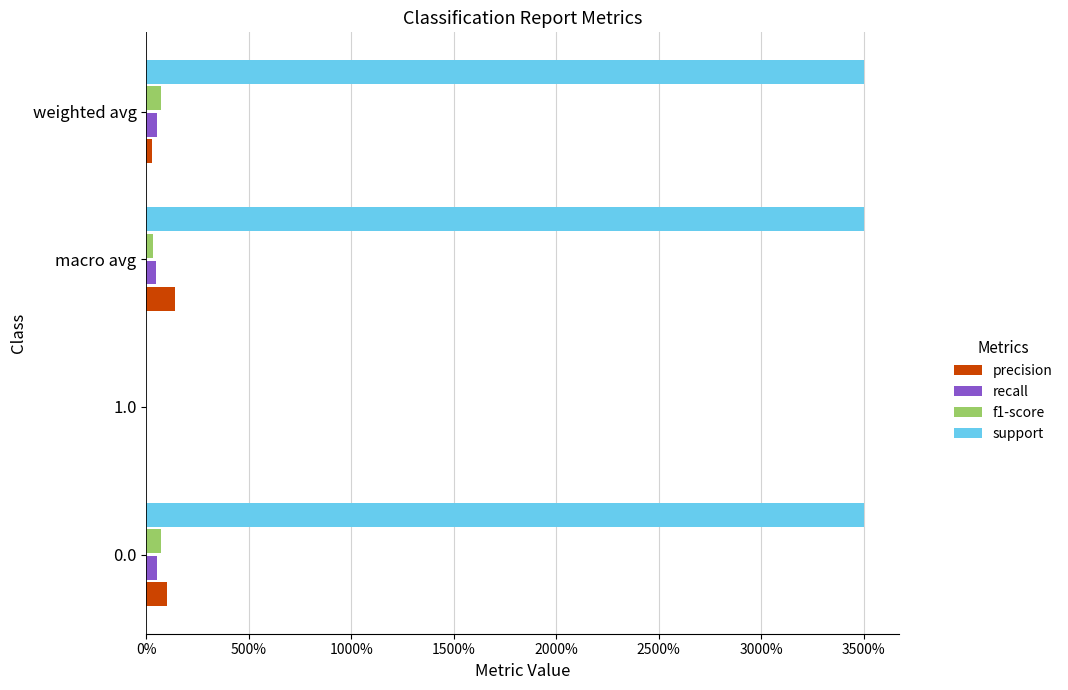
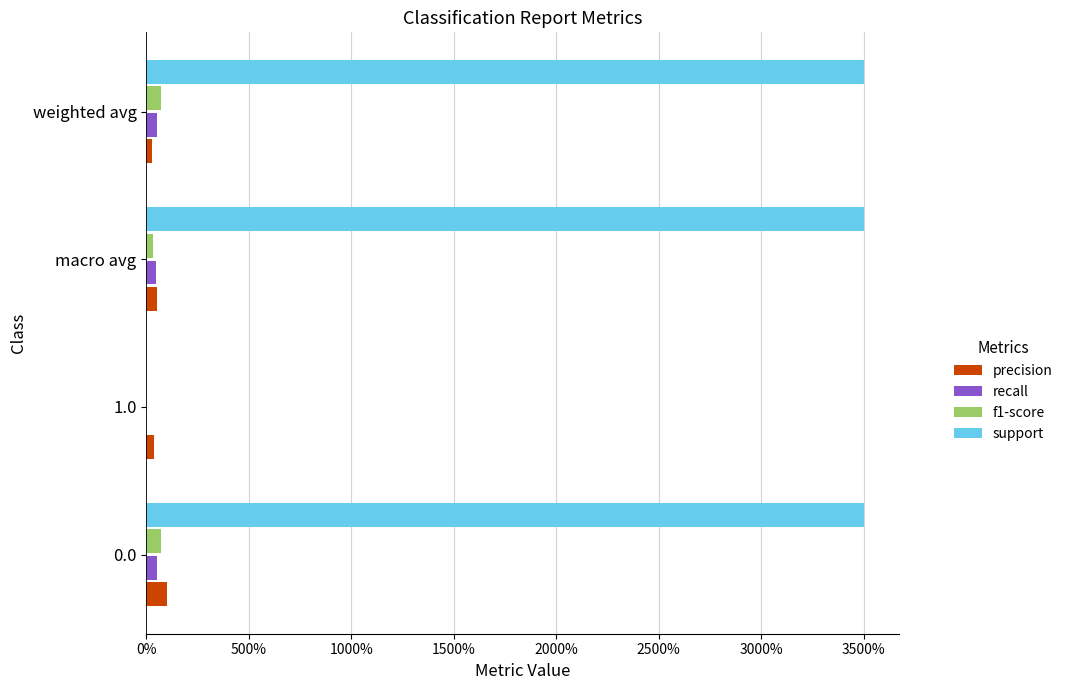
  {
    "precision": {
      "weighted avg": "30%",
-     "macro avg": "140%",
-     "1.0": "0%",
+     "macro avg": "50%",
+     "1.0": "40%",
      "0.0": "100%"
    },
    "recall": {
      "weighted avg": "50%",
      "macro avg": "50%",
      "1.0": "0%",
      "0.0": "50%"
    },
    "f1-score": {
      "weighted avg": "70%",
      "macro avg": "40%",
      "1.0": "0%",
      "0.0": "70%"
    },
    "support": {
      "weighted avg": "3500%",
      "macro avg": "3500%",
      "1.0": "0%",
      "0.0": "3500%"
    }
  }
